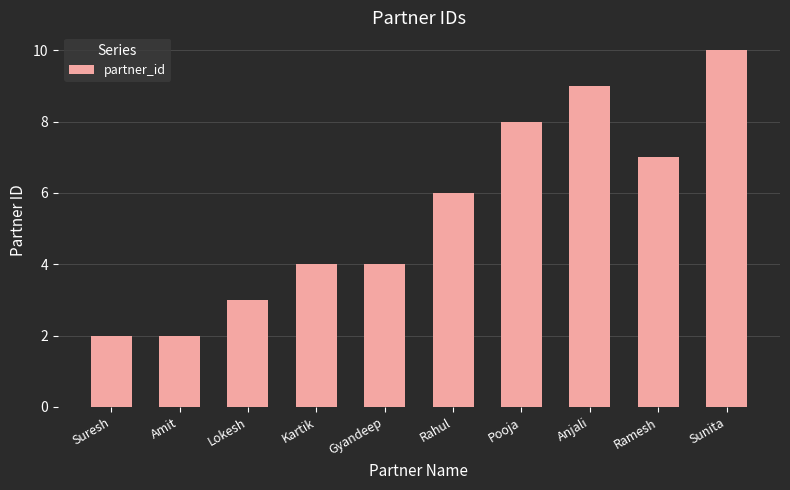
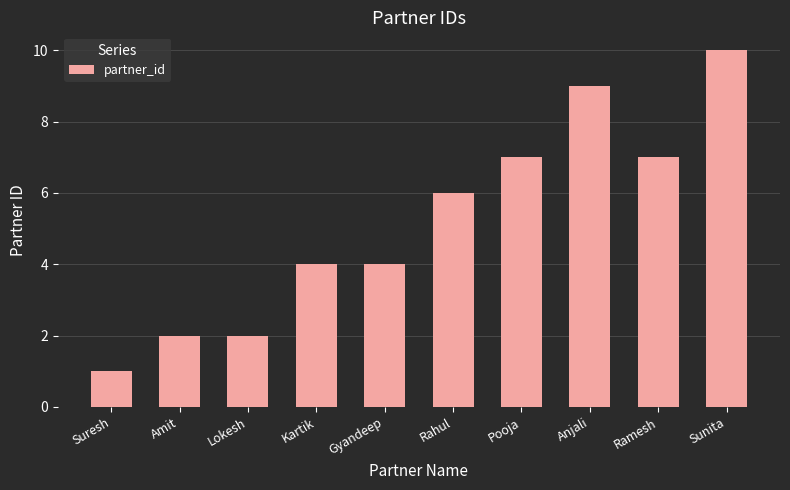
  {
-   "Suresh": 2,
+   "Suresh": 1,
    "Amit": 2,
-   "Lokesh": 3,
+   "Lokesh": 2,
    "Kartik": 4,
    "Gyandeep": 4,
    "Rahul": 6,
-   "Pooja": 8,
+   "Pooja": 7,
    "Anjali": 9,
    "Ramesh": 7,
    "Sunita": 10
  }
